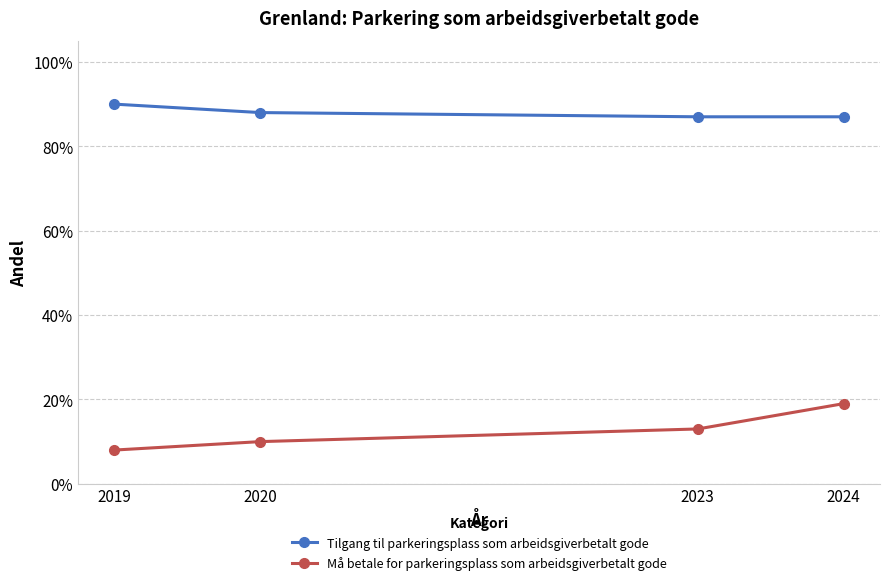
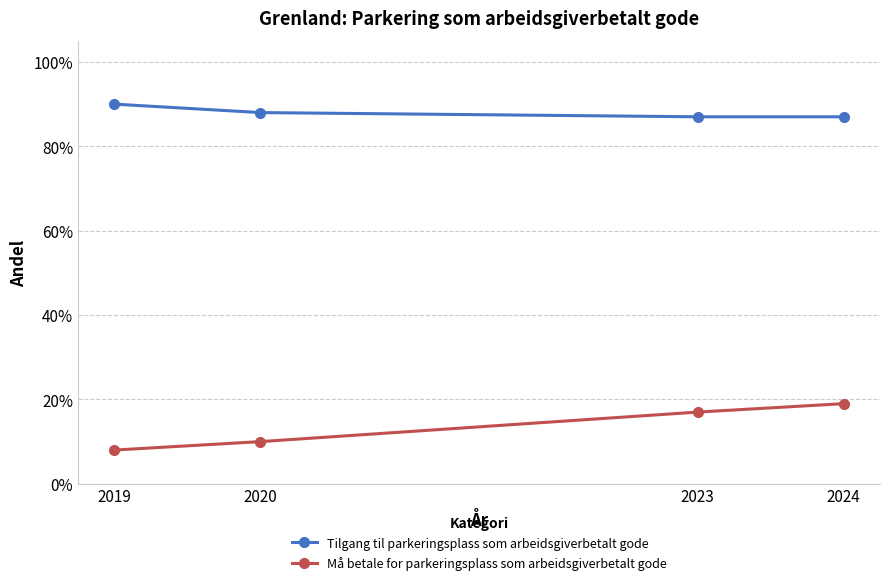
  {
    "Tilgang til parkeringsplass som arbeidsgiverbetalt gode": {
      "2019": "90%",
      "2020": "88%",
      "2023": "87%",
      "2024": "87%"
    },
    "Må betale for parkeringsplass som arbeidsgiverbetalt gode": {
      "2019": "8%",
      "2020": "10%",
-     "2023": "13%",
+     "2023": "17%",
      "2024": "19%"
    }
  }
